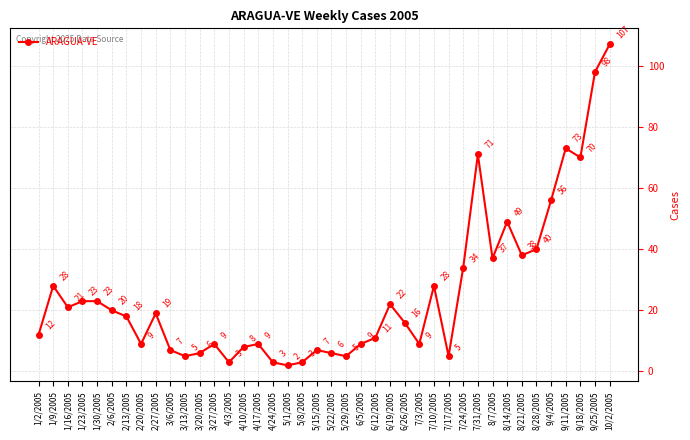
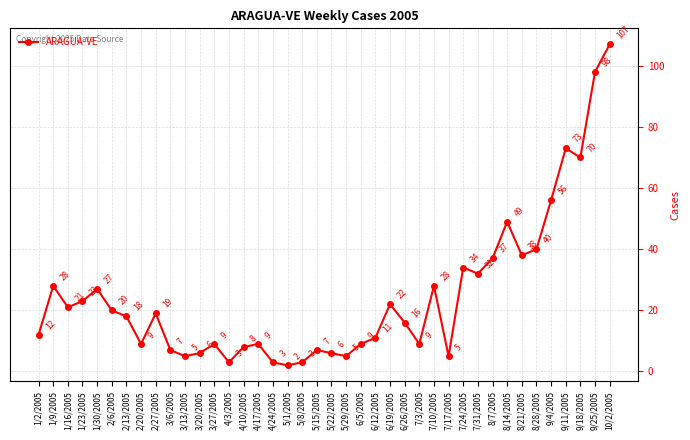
  {
    "1/2/2005": 12,
    "1/9/2005": 28,
-   "1/30/2005": 23,
+   "1/30/2005": 27,
    "2/6/2005": 20,
    "2/13/2005": 18,
    "2/20/2005": 9,
    "2/27/2005": 19,
    "3/6/2005": 7,
    "3/27/2005": 9,
    "4/3/2005": 3,
    "4/17/2005": 9,
    "4/24/2005": 3,
    "5/15/2005": 7,
    "5/22/2005": 6,
    "6/12/2005": 11,
    "6/19/2005": 22,
    "6/26/2005": 16,
    "7/3/2005": 9,
    "7/10/2005": 28,
    "7/17/2005": 5,
    "7/24/2005": 34,
-   "7/31/2005": 71,
+   "7/31/2005": 32,
    "8/7/2005": 37,
    "8/14/2005": 49,
    "8/28/2005": 40,
    "9/4/2005": 56,
    "9/11/2005": 73,
    "9/18/2005": 70,
    "9/25/2005": 98,
    "10/2/2005": 107
  }
